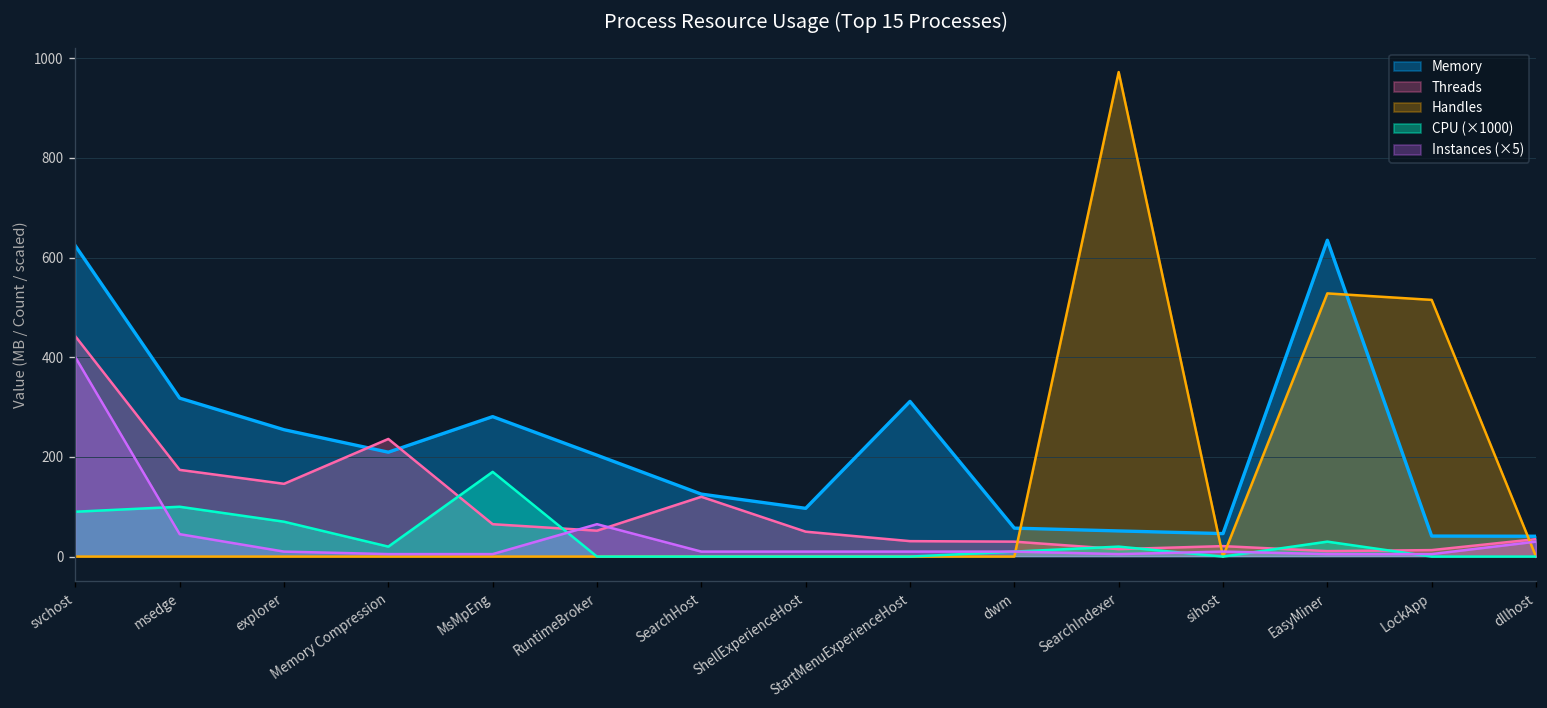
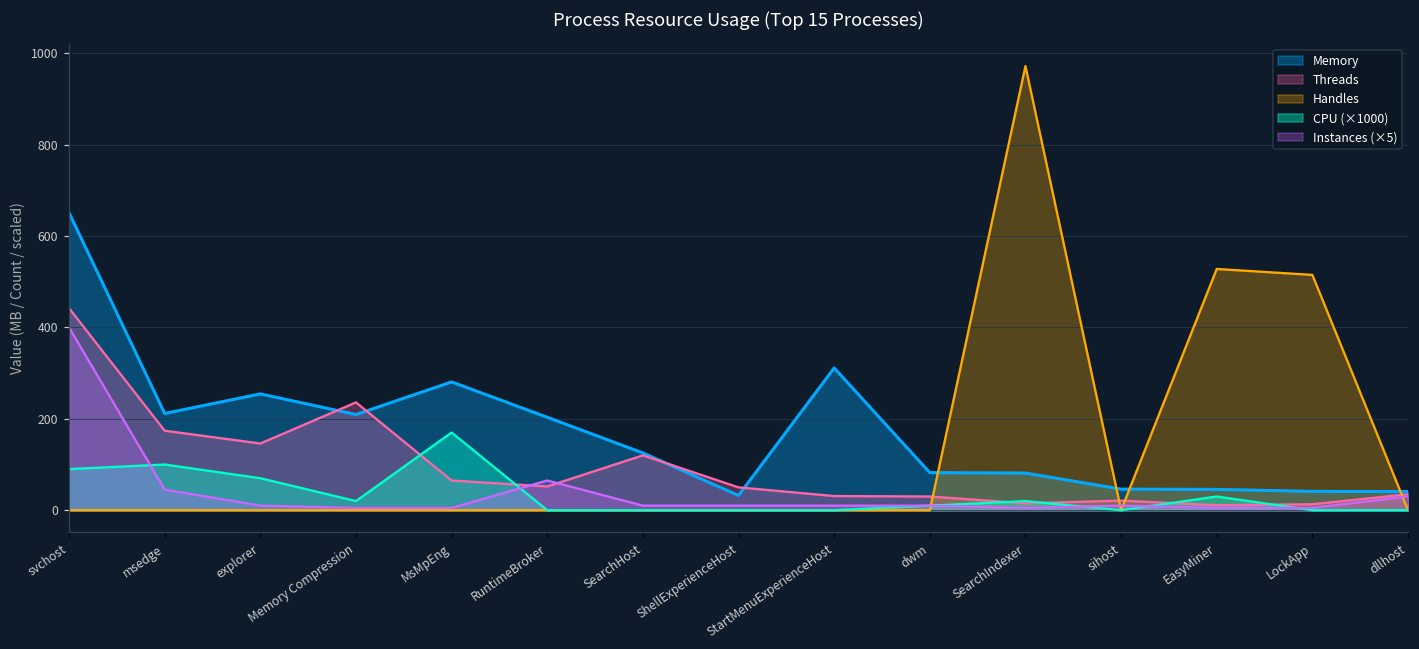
  {
    "Memory": {
-     "svchost": 620,
-     "msedge": 320,
+     "svchost": 650,
+     "msedge": 210,
      "explorer": 250,
      "Memory Compression": 210,
      "MsMpEng": 280,
      "RuntimeBroker": 200,
-     "ShellExperienceHost": 100,
+     "ShellExperienceHost": 30,
      "StartMenuExperienceHost": 310,
-     "dwm": 60,
-     "SearchIndexer": 50,
+     "dwm": 80,
+     "SearchIndexer": 80,
      "sihost": 50,
-     "EasyMiner": 630,
+     "EasyMiner": 50,
      "LockApp": 40
    },
    "Handles": {
      "svchost": 0,
      "msedge": 0,
      "explorer": 0,
      "dwm": 0,
      "SearchIndexer": 970,
      "EasyMiner": 530,
      "LockApp": 520
    },
    "CPU (×1000)": {
      "svchost": 90,
      "msedge": 100,
      "explorer": 70,
      "Memory Compression": 20,
      "MsMpEng": 170,
      "EasyMiner": 30
    }
  }
